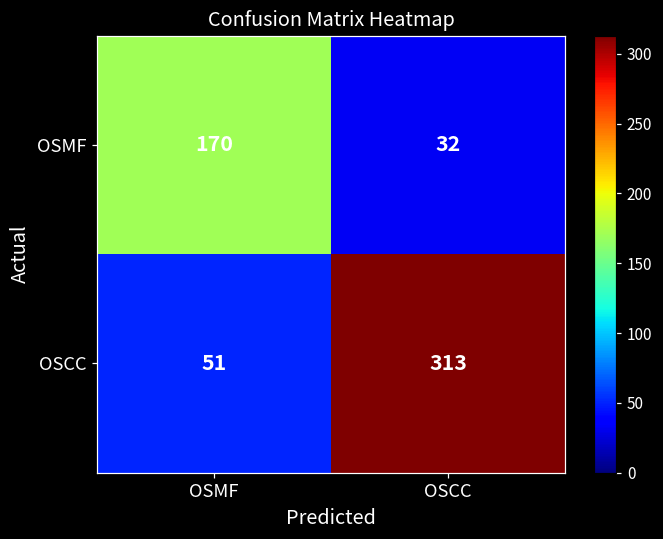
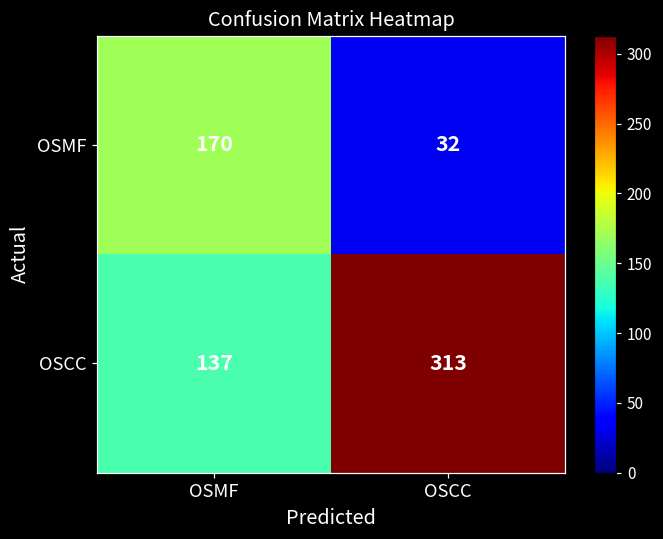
  {
    "OSMF": {
      "OSMF": 170,
      "OSCC": 32
    },
    "OSCC": {
-     "OSMF": 51,
+     "OSMF": 137,
      "OSCC": 313
    }
  }
